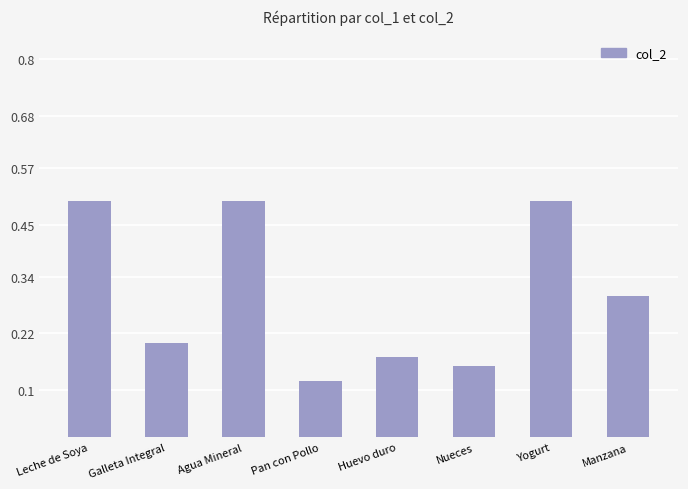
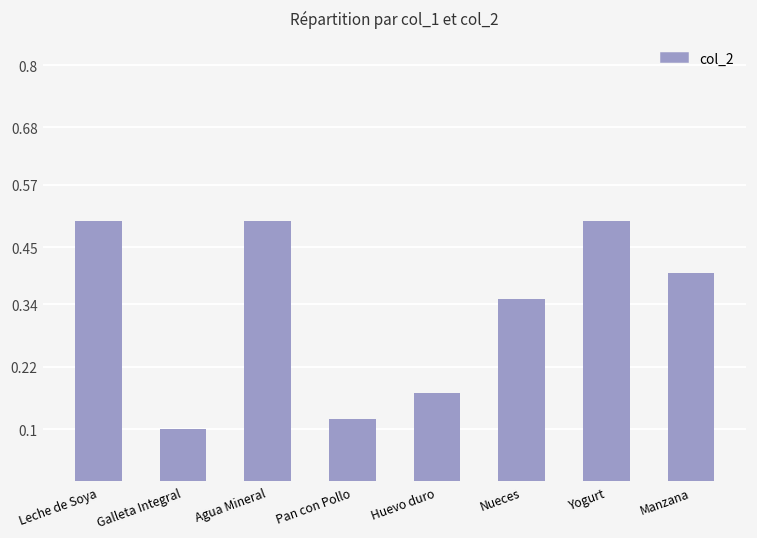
  {
    "Leche de Soya": 0.50,
-   "Galleta Integral": 0.2,
+   "Galleta Integral": 0.1,
    "Agua Mineral": 0.50,
    "Pan con Pollo": 0.12,
    "Huevo duro": 0.17,
-   "Nueces": 0.15,
+   "Nueces": 0.35,
    "Yogurt": 0.50,
-   "Manzana": 0.3
+   "Manzana": 0.4
  }
